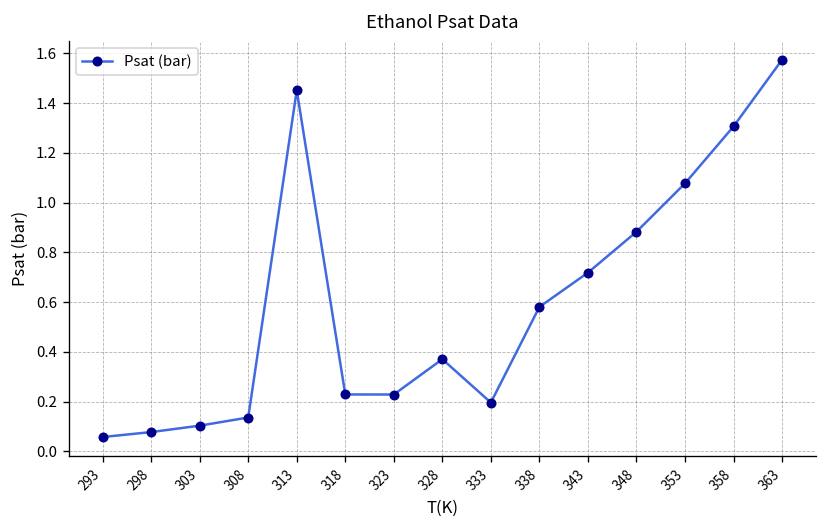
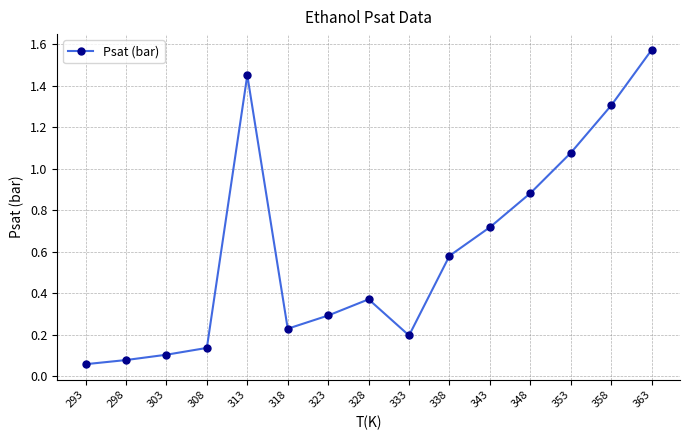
  {
    "293": 0.06,
    "298": 0.08,
    "303": 0.10,
    "308": 0.14,
    "313": 1.45,
    "318": 0.23,
-   "323": 0.23,
+   "323": 0.29,
    "328": 0.37,
    "333": 0.20,
    "338": 0.58,
    "343": 0.72,
    "348": 0.88,
    "353": 1.08,
    "358": 1.31,
    "363": 1.57
  }
